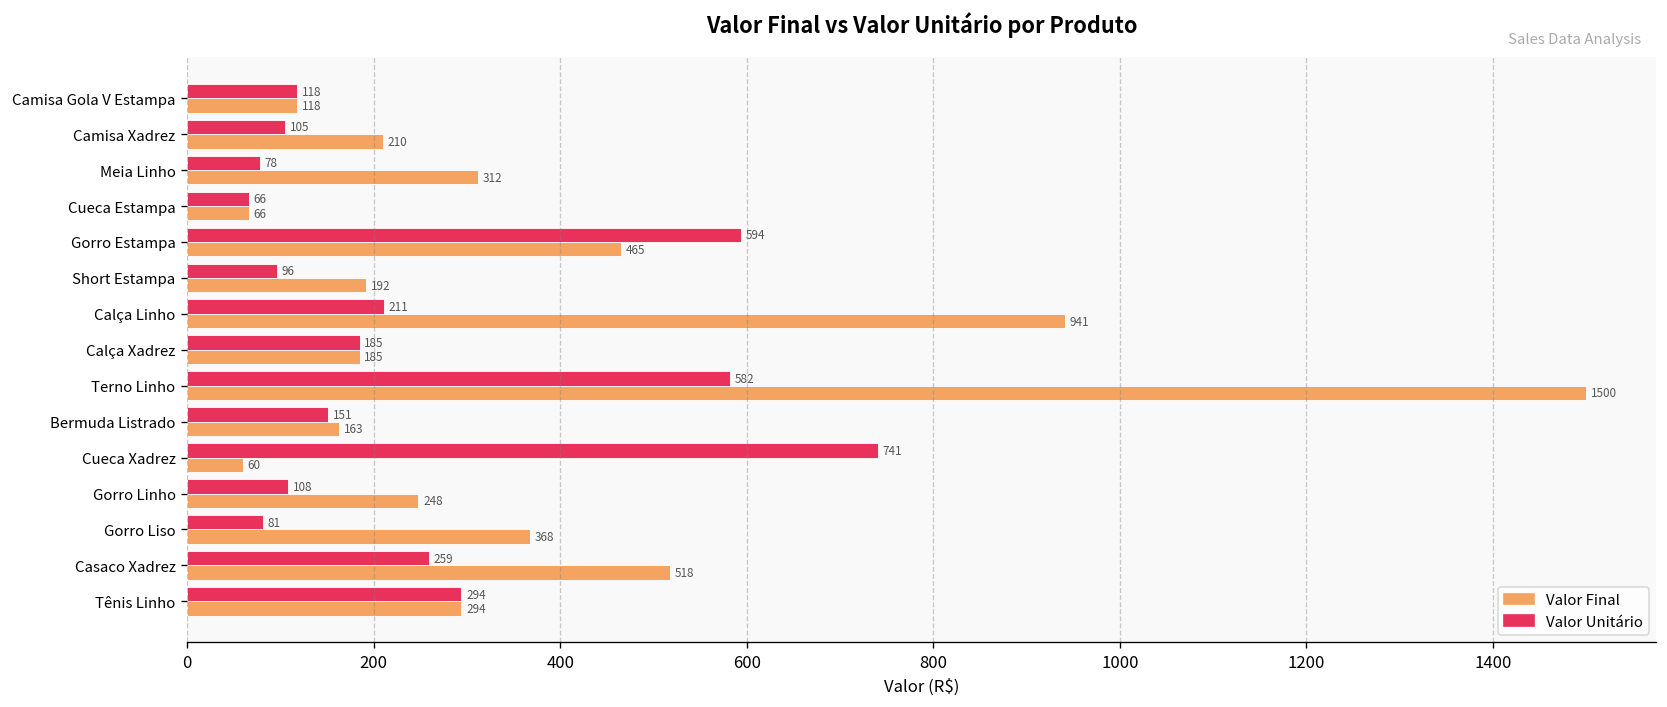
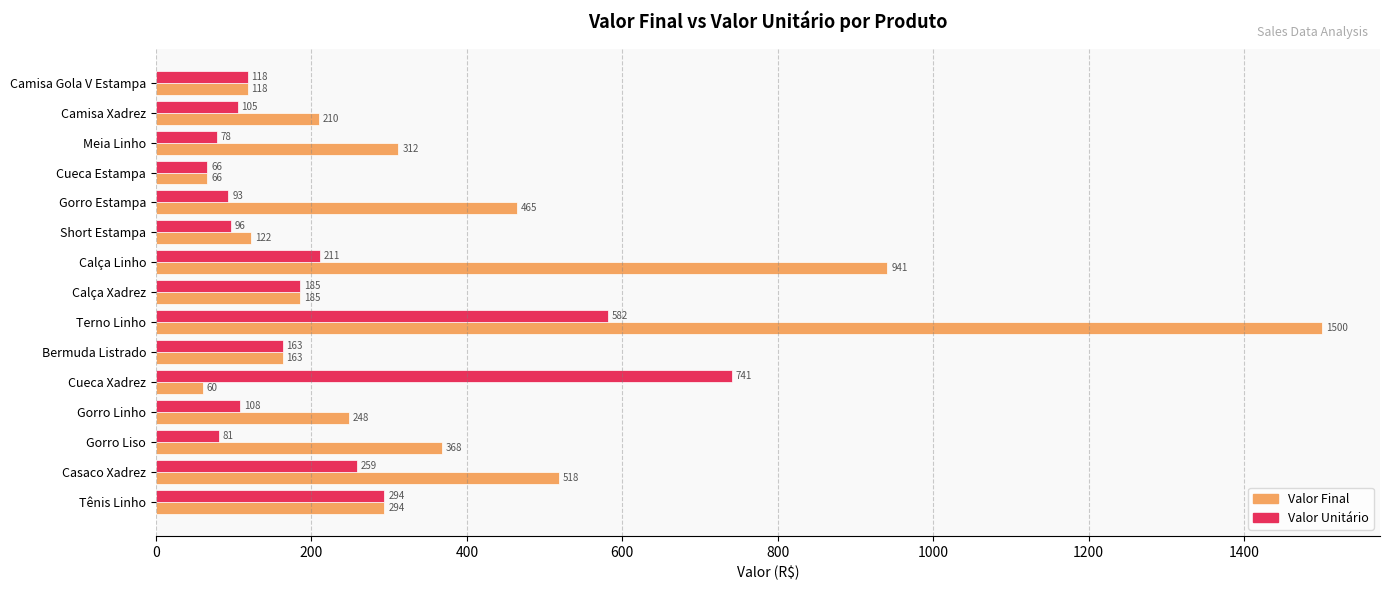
  {
    "Valor Final": {
      "Camisa Gola V Estampa": 118,
      "Camisa Xadrez": 210,
      "Meia Linho": 312,
      "Cueca Estampa": 66,
      "Gorro Estampa": 465,
-     "Short Estampa": 192,
+     "Short Estampa": 122,
      "Calça Linho": 941,
      "Calça Xadrez": 185,
      "Terno Linho": 1500,
      "Bermuda Listrado": 163,
      "Cueca Xadrez": 60,
      "Gorro Linho": 248,
      "Gorro Liso": 368,
      "Casaco Xadrez": 518,
      "Tênis Linho": 294
    },
    "Valor Unitário": {
      "Camisa Gola V Estampa": 118,
      "Camisa Xadrez": 105,
      "Meia Linho": 78,
      "Cueca Estampa": 66,
-     "Gorro Estampa": 594,
+     "Gorro Estampa": 93,
      "Short Estampa": 96,
      "Calça Linho": 211,
      "Calça Xadrez": 185,
      "Terno Linho": 582,
-     "Bermuda Listrado": 151,
+     "Bermuda Listrado": 163,
      "Cueca Xadrez": 741,
      "Gorro Linho": 108,
      "Gorro Liso": 81,
      "Casaco Xadrez": 259,
      "Tênis Linho": 294
    }
  }
